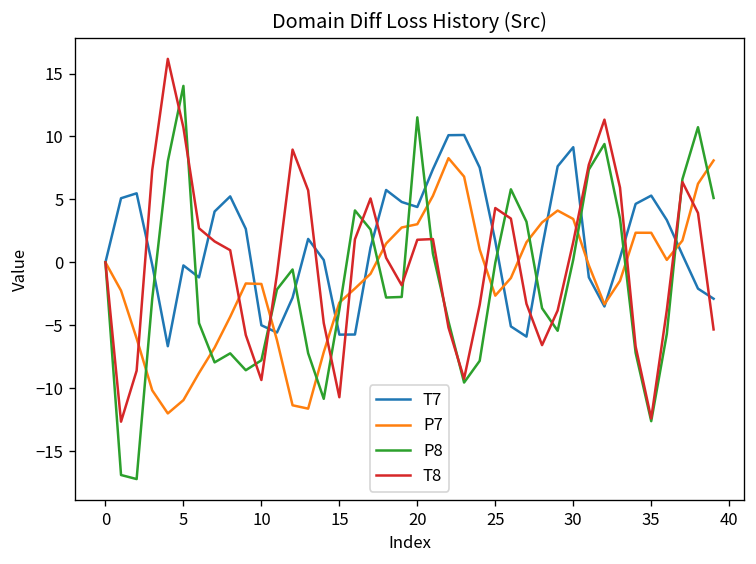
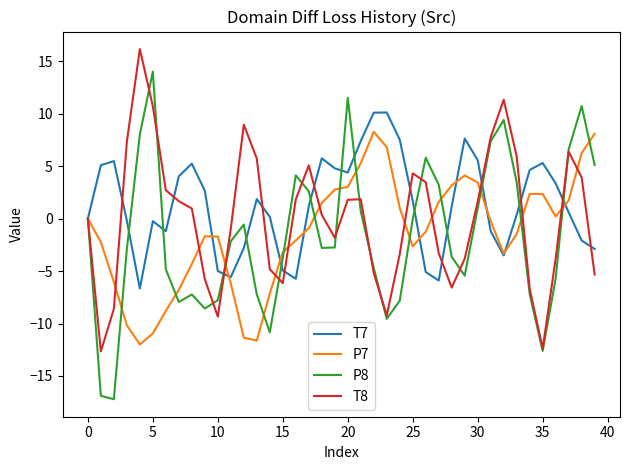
  {
    "T7": {
      "5": -0.2,
      "10": -5.0,
-     "15": -5.7,
+     "15": -4.9,
      "20": 4.4,
      "25": 1.7,
-     "30": 9.1,
+     "30": 5.6,
      "35": 5.3
    },
    "P7": {
      "5": -10.9,
      "10": -1.7,
      "15": -3.2,
      "20": 3.0,
      "25": -2.6,
      "30": 3.4,
      "35": 2.3
    },
    "P8": {
      "5": 14.0,
      "10": -7.8,
      "15": -3.8,
      "20": 11.5,
      "25": 0.0,
-     "30": 0.2
+     "30": 1.0
    },
    "T8": {
      "5": 10.7,
      "10": -9.3,
-     "15": -10.7,
+     "15": -6.1,
      "20": 1.8,
      "25": 4.3,
      "30": 1.6
    }
  }
